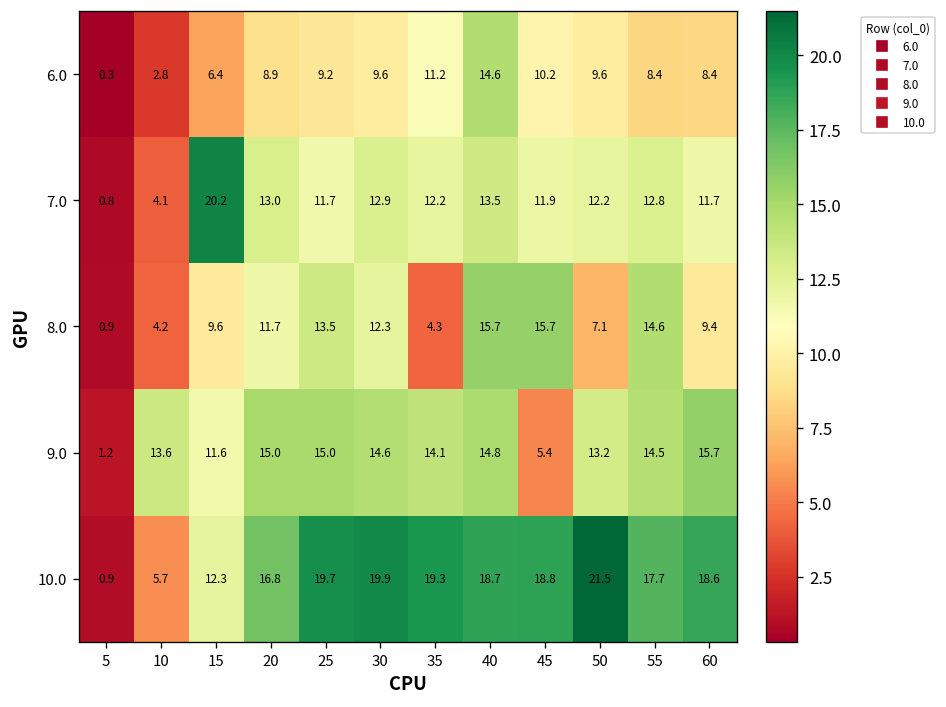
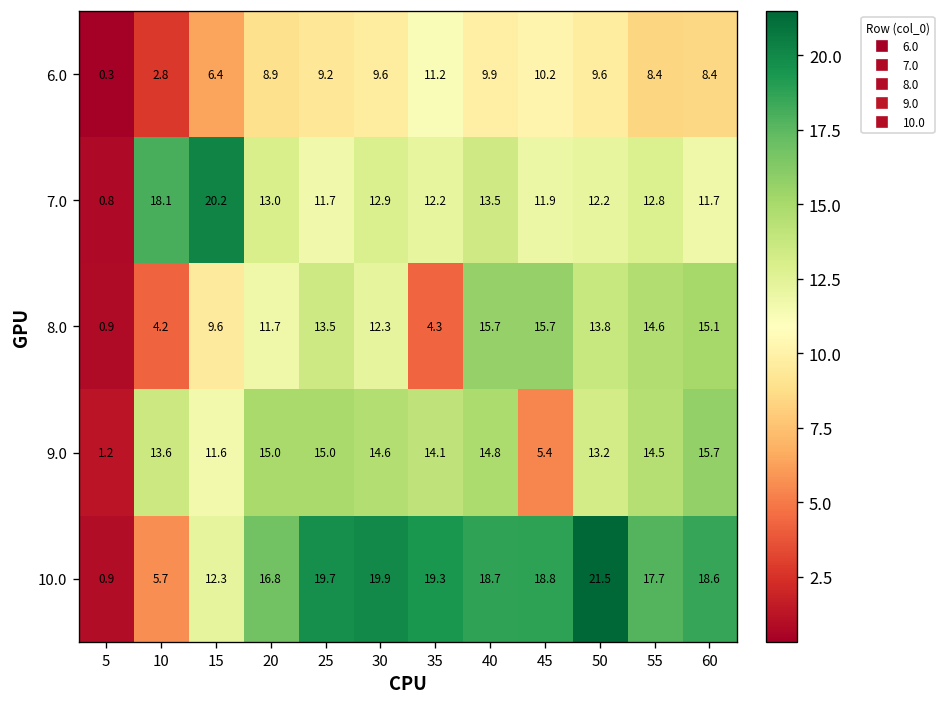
  {
    "6.0": {
      "5": 0.3,
      "10": 2.8,
      "15": 6.4,
      "20": 8.9,
      "25": 9.2,
      "30": 9.6,
      "35": 11.2,
-     "40": 14.6,
+     "40": 9.9,
      "45": 10.2,
      "50": 9.6,
      "55": 8.4,
      "60": 8.4
    },
    "7.0": {
      "5": 0.8,
-     "10": 4.1,
+     "10": 18.1,
      "15": 20.2,
      "20": 13.0,
      "25": 11.7,
      "30": 12.9,
      "35": 12.2,
      "40": 13.5,
      "45": 11.9,
      "50": 12.2,
      "55": 12.8,
      "60": 11.7
    },
    "8.0": {
      "5": 0.9,
      "10": 4.2,
      "15": 9.6,
      "20": 11.7,
      "25": 13.5,
      "30": 12.3,
      "35": 4.3,
      "40": 15.7,
      "45": 15.7,
-     "50": 7.1,
+     "50": 13.8,
      "55": 14.6,
-     "60": 9.4
+     "60": 15.1
    },
    "9.0": {
      "5": 1.2,
      "10": 13.6,
      "15": 11.6,
      "20": 15.0,
      "25": 15.0,
      "30": 14.6,
      "35": 14.1,
      "40": 14.8,
      "45": 5.4,
      "50": 13.2,
      "55": 14.5,
      "60": 15.7
    },
    "10.0": {
      "5": 0.9,
      "10": 5.7,
      "15": 12.3,
      "20": 16.8,
      "25": 19.7,
      "30": 19.9,
      "35": 19.3,
      "40": 18.7,
      "45": 18.8,
      "50": 21.5,
      "55": 17.7,
      "60": 18.6
    }
  }
